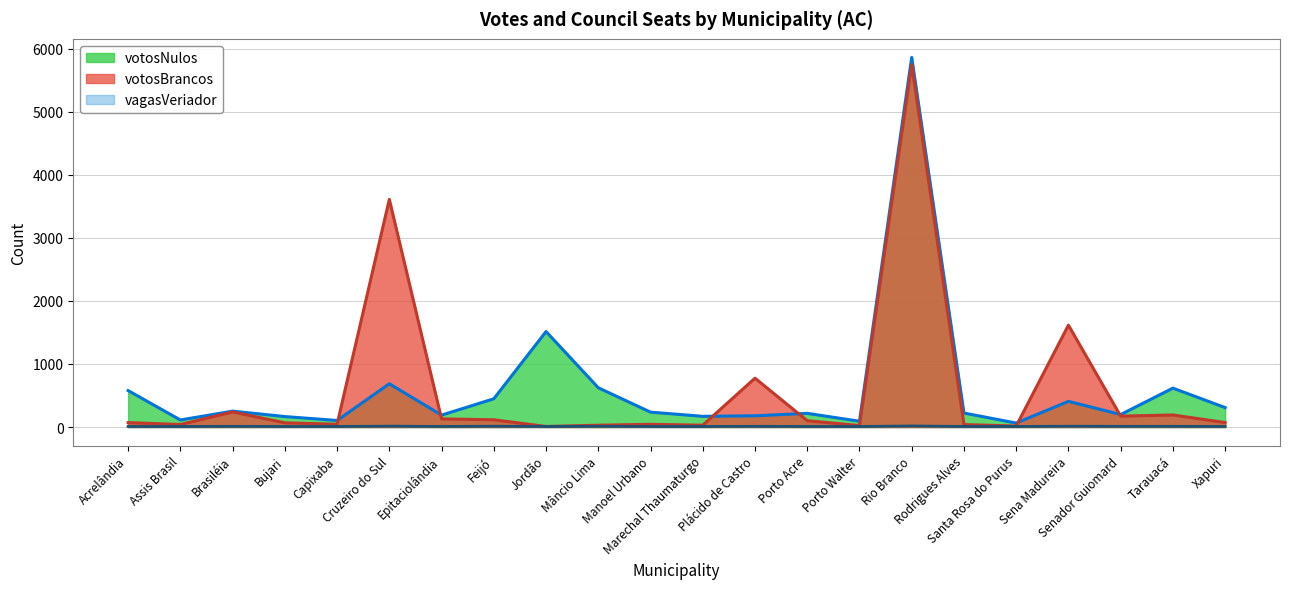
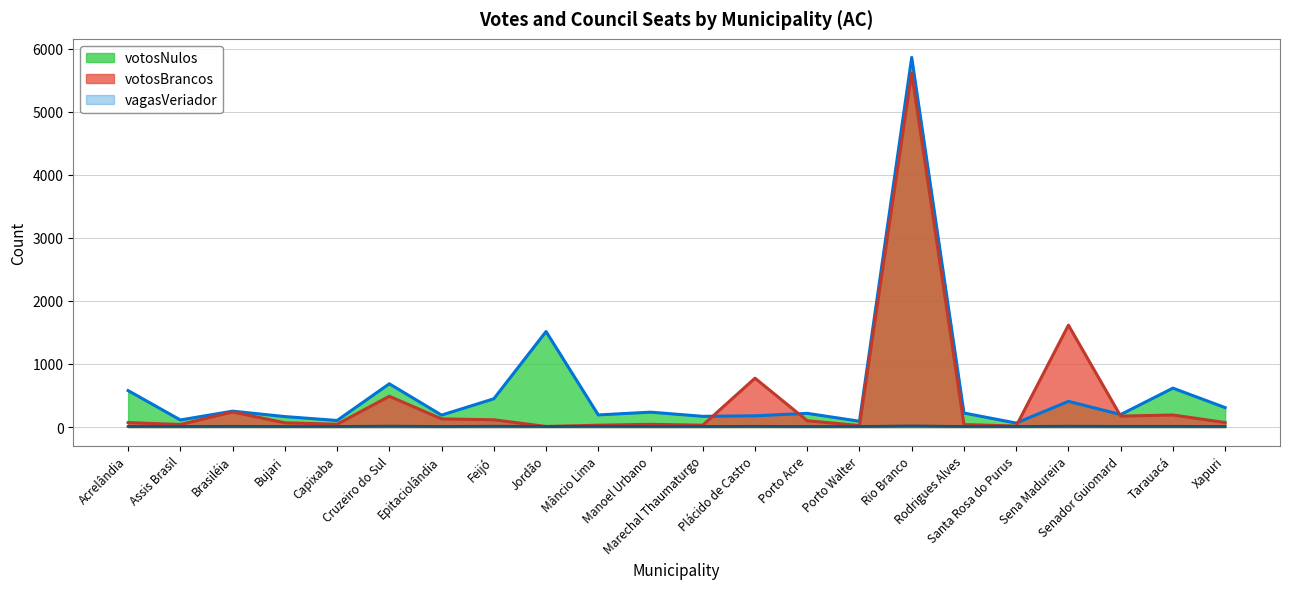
  {
    "votosNulos": {
      "Acrelândia": 600,
      "Assis Brasil": 100,
      "Bujari": 200,
      "Capixaba": 100,
      "Cruzeiro do Sul": 700,
      "Epitaciolândia": 200,
      "Feijó": 400,
      "Jordão": 1500,
-     "Mâncio Lima": 600,
+     "Mâncio Lima": 200,
      "Manoel Urbano": 200,
      "Marechal Thaumaturgo": 200,
      "Plácido de Castro": 200,
      "Porto Acre": 200,
      "Porto Walter": 100,
      "Rio Branco": 5900,
      "Rodrigues Alves": 200,
      "Santa Rosa do Purus": 100,
      "Sena Madureira": 400,
      "Tarauacá": 600,
      "Xapuri": 300
    },
    "votosBrancos": {
      "Acrelândia": 100,
      "Bujari": 100,
-     "Cruzeiro do Sul": 3600,
+     "Cruzeiro do Sul": 500,
      "Epitaciolândia": 100,
      "Feijó": 100,
      "Plácido de Castro": 800,
      "Porto Acre": 100,
-     "Rio Branco": 5800,
+     "Rio Branco": 5600,
      "Sena Madureira": 1600,
      "Tarauacá": 200,
      "Xapuri": 100
    },
    "vagasVeriador": {
      "Acrelândia": 0,
      "Brasiléia": 0,
      "Bujari": 0,
      "Cruzeiro do Sul": 0,
      "Epitaciolândia": 0,
      "Feijó": 0,
      "Plácido de Castro": 0,
      "Porto Acre": 0,
      "Rio Branco": 0,
      "Sena Madureira": 0,
      "Senador Guiomard": 0,
      "Tarauacá": 0,
      "Xapuri": 0
    }
  }
